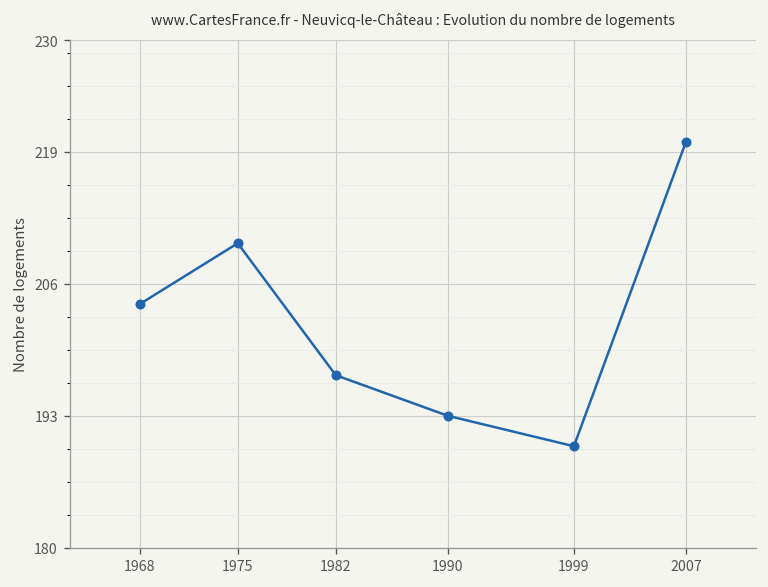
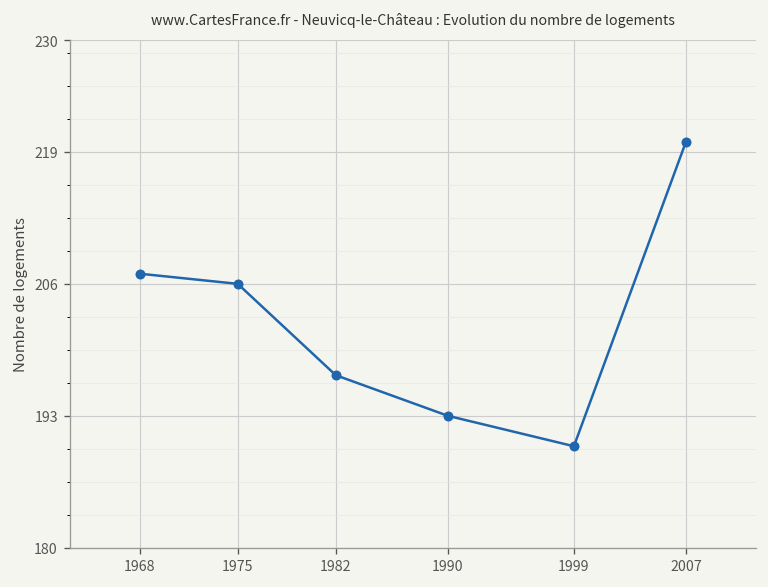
  {
-   "1968": 204,
-   "1975": 210,
+   "1968": 207,
+   "1975": 206,
    "1982": 197,
    "1990": 193,
    "1999": 190,
    "2007": 220
  }
